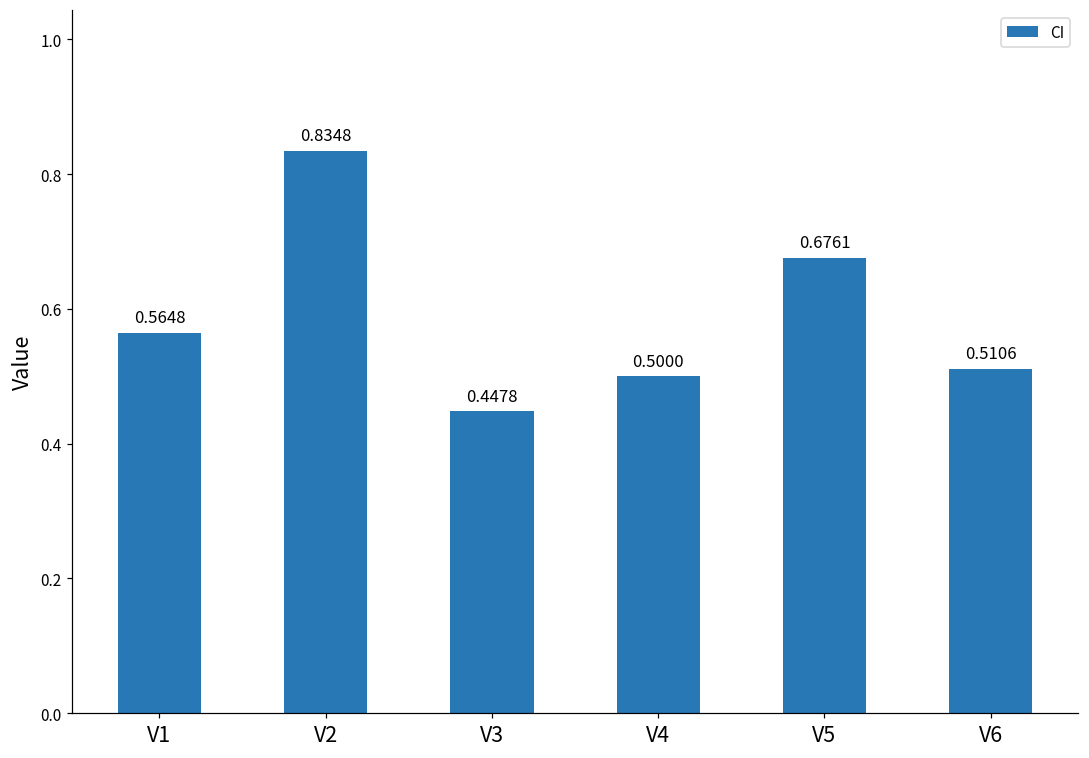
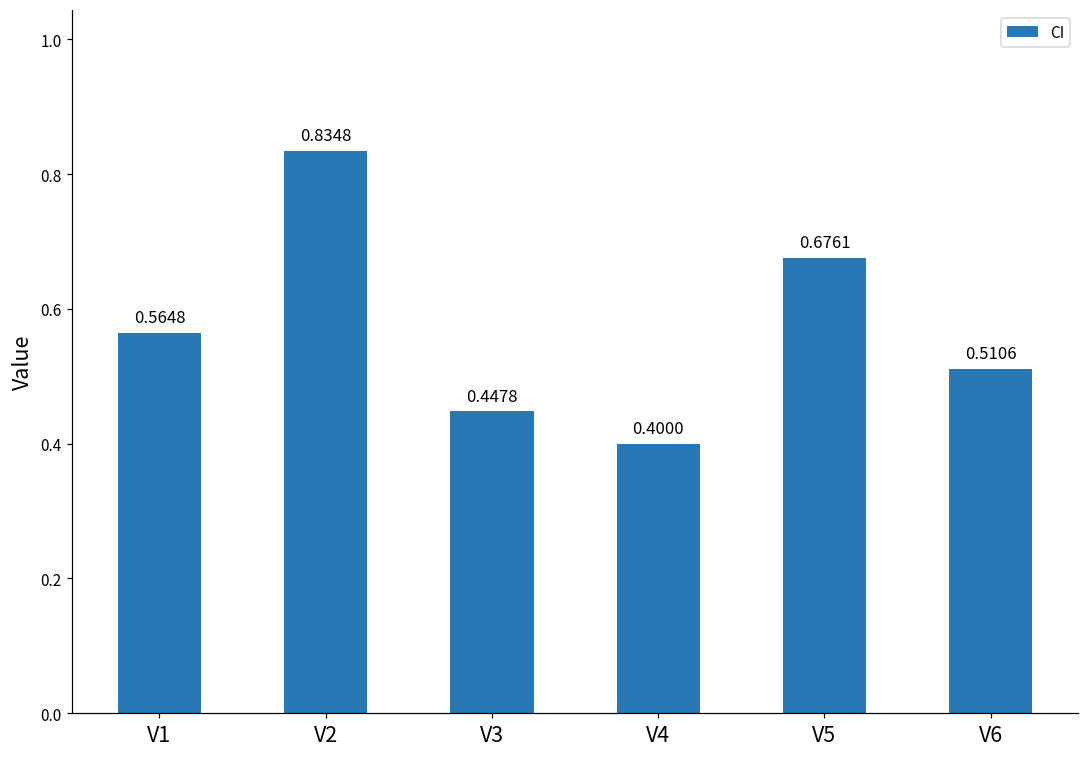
  {
    "V1": 0.5648,
    "V2": 0.8348,
    "V3": 0.4478,
-   "V4": 0.5000,
+   "V4": 0.4000,
    "V5": 0.6761,
    "V6": 0.5106
  }
